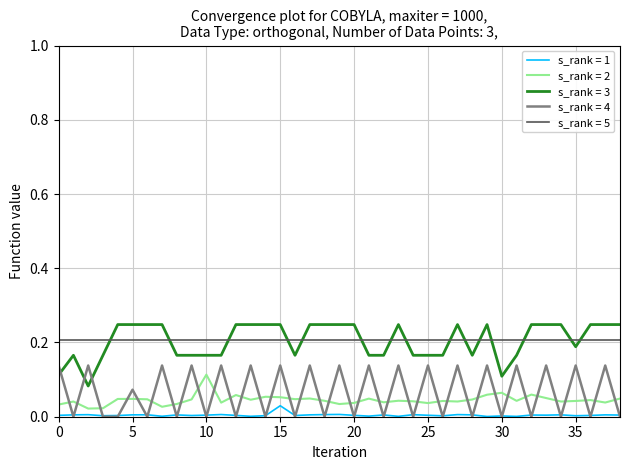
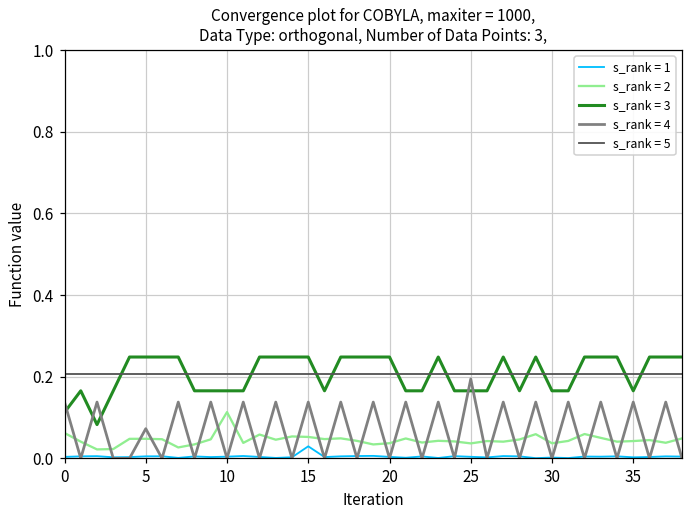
  {
    "s_rank = 1": {
      "0": 0.00,
      "5": 0.01,
      "15": 0.03,
      "25": 0.00,
      "35": 0.00
    },
    "s_rank = 2": {
-     "0": 0.03,
+     "0": 0.06,
      "5": 0.05,
      "10": 0.11,
      "15": 0.05,
      "20": 0.04,
      "25": 0.04,
-     "30": 0.06,
+     "30": 0.04,
      "35": 0.04
    },
    "s_rank = 3": {
      "0": 0.11,
      "5": 0.25,
      "10": 0.17,
      "15": 0.25,
      "20": 0.25,
      "25": 0.17,
-     "30": 0.11,
-     "35": 0.19
+     "30": 0.17,
+     "35": 0.17
    },
    "s_rank = 4": {
      "0": 0.14,
      "5": 0.07,
      "15": 0.14,
-     "25": 0.14,
+     "25": 0.19,
      "35": 0.14
    },
    "s_rank = 5": {
      "0": 0.21,
      "5": 0.21,
      "10": 0.21,
      "15": 0.21,
      "20": 0.21,
      "25": 0.21,
      "30": 0.21,
      "35": 0.21
    }
  }
